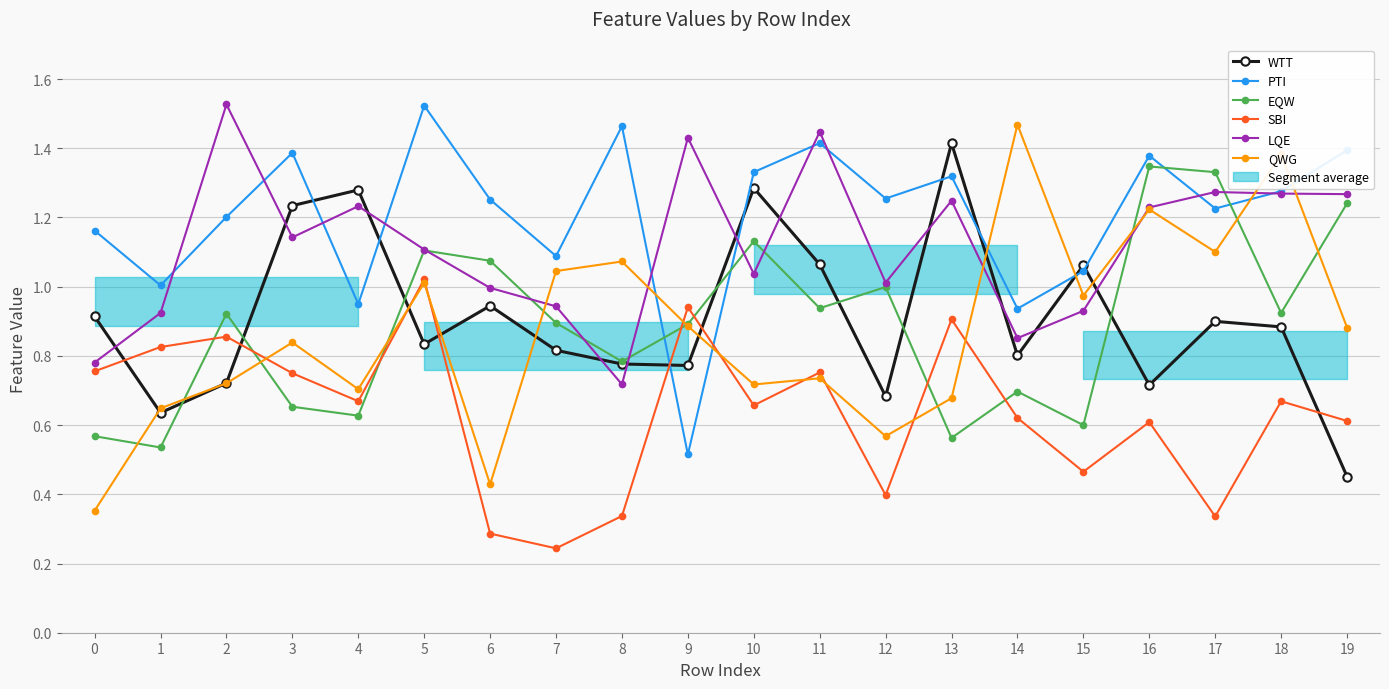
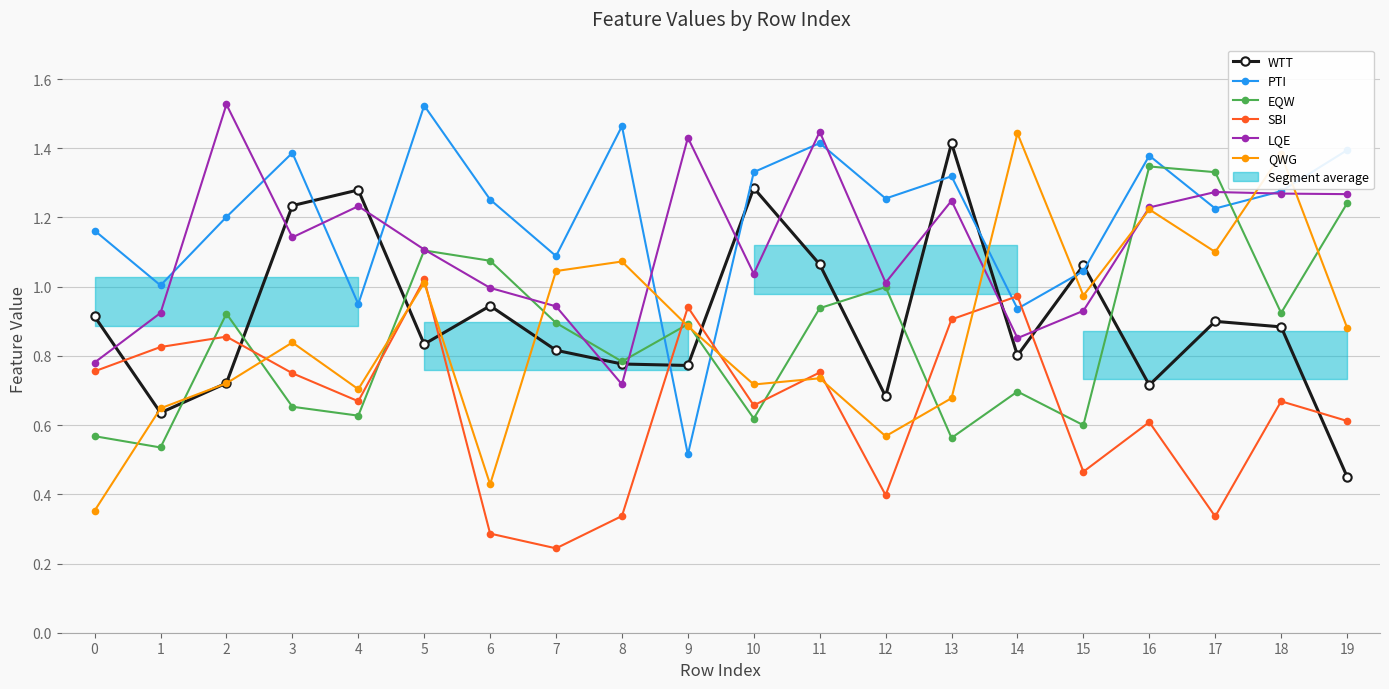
  {
    "WTT": {
      "0": 0.91,
      "1": 0.64,
      "3": 1.23,
      "4": 1.28,
      "5": 0.83,
      "6": 0.94,
      "7": 0.82,
      "9": 0.77,
      "10": 1.28,
      "11": 1.06,
      "12": 0.68,
      "13": 1.41,
      "14": 0.80,
      "15": 1.06,
      "16": 0.72,
      "17": 0.90,
      "18": 0.88,
      "19": 0.45
    },
    "EQW": {
      "0": 0.57,
      "1": 0.54,
      "2": 0.92,
      "3": 0.65,
      "4": 0.63,
      "6": 1.07,
      "7": 0.90,
-     "10": 1.13,
+     "10": 0.62,
      "11": 0.94,
      "12": 1.00,
      "13": 0.56,
      "14": 0.70,
      "15": 0.60,
      "16": 1.35,
      "17": 1.33,
      "18": 0.92,
      "19": 1.24
    },
    "SBI": {
      "0": 0.76,
      "1": 0.83,
      "2": 0.86,
      "3": 0.75,
      "4": 0.67,
      "5": 1.02,
      "6": 0.29,
      "7": 0.24,
      "8": 0.34,
      "9": 0.94,
      "10": 0.66,
      "11": 0.75,
      "12": 0.40,
      "13": 0.91,
-     "14": 0.62,
+     "14": 0.97,
      "15": 0.47,
      "16": 0.61,
      "17": 0.34,
      "18": 0.67,
      "19": 0.61
    },
    "LQE": {
      "0": 0.78,
      "1": 0.92,
      "2": 1.53,
      "3": 1.14,
      "4": 1.23,
      "6": 1.00,
      "7": 0.94,
      "8": 0.72,
      "9": 1.43,
      "10": 1.04,
      "11": 1.45,
      "12": 1.01,
      "13": 1.25,
      "14": 0.85,
      "15": 0.93,
      "17": 1.27,
      "19": 1.27
    },
    "QWG": {
      "0": 0.35,
      "1": 0.65,
      "3": 0.84,
      "4": 0.70,
      "5": 1.01,
      "6": 0.43,
      "7": 1.05,
      "8": 1.07,
      "10": 0.72,
      "11": 0.74,
      "12": 0.57,
      "13": 0.68,
-     "14": 1.47,
+     "14": 1.44,
      "15": 0.97,
      "17": 1.10,
      "19": 0.88
    }
  }
